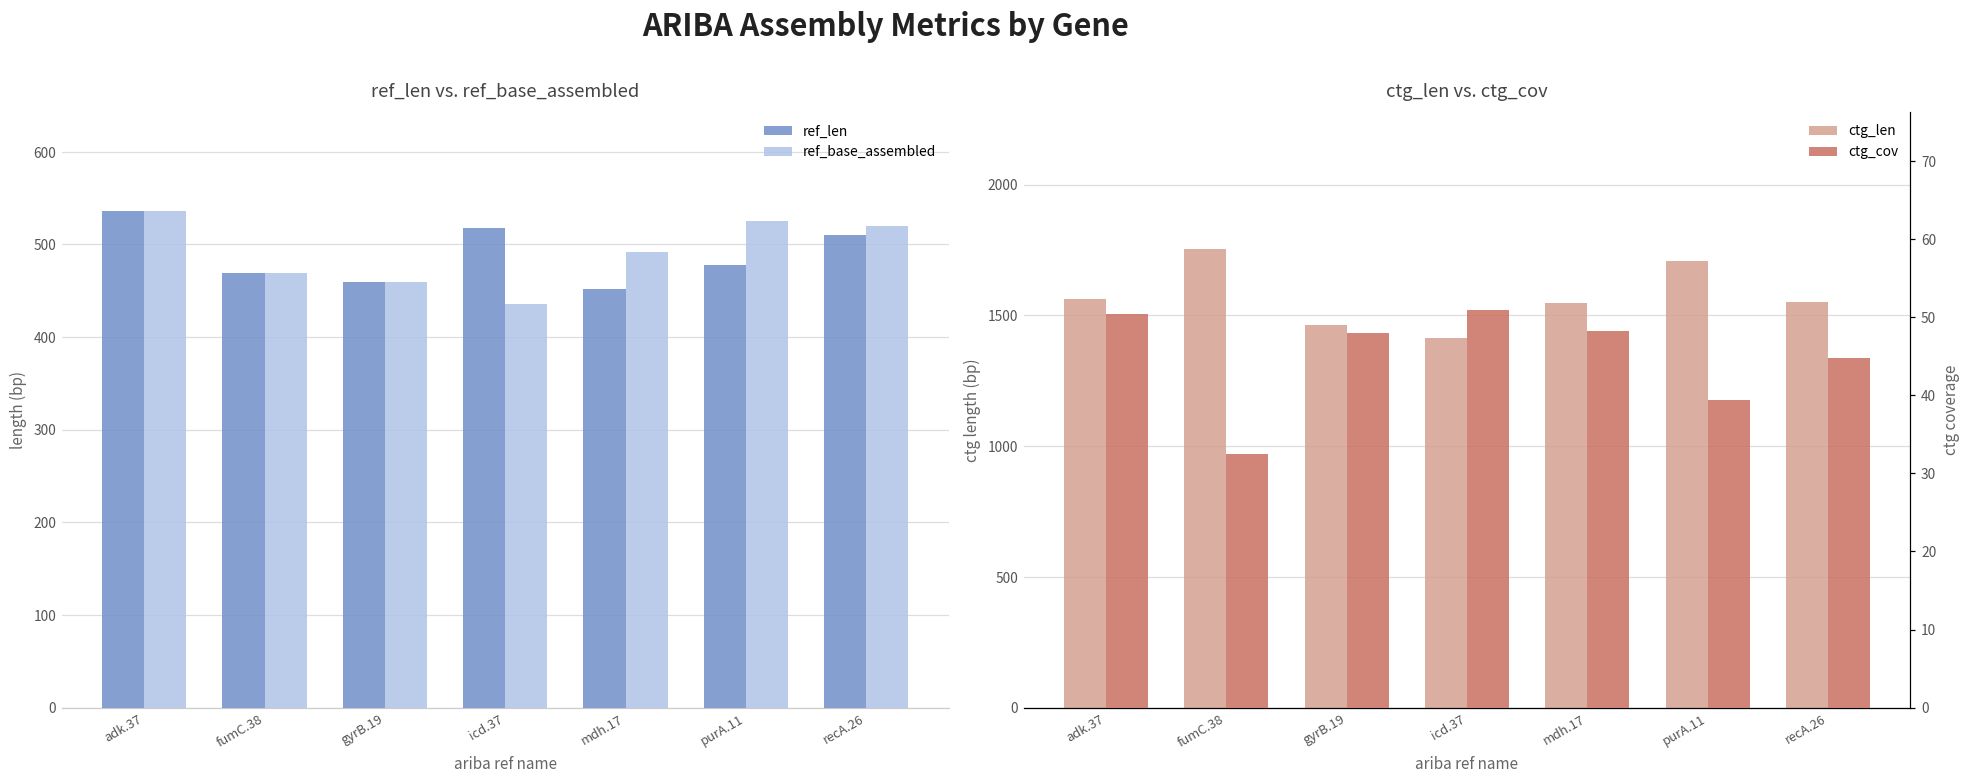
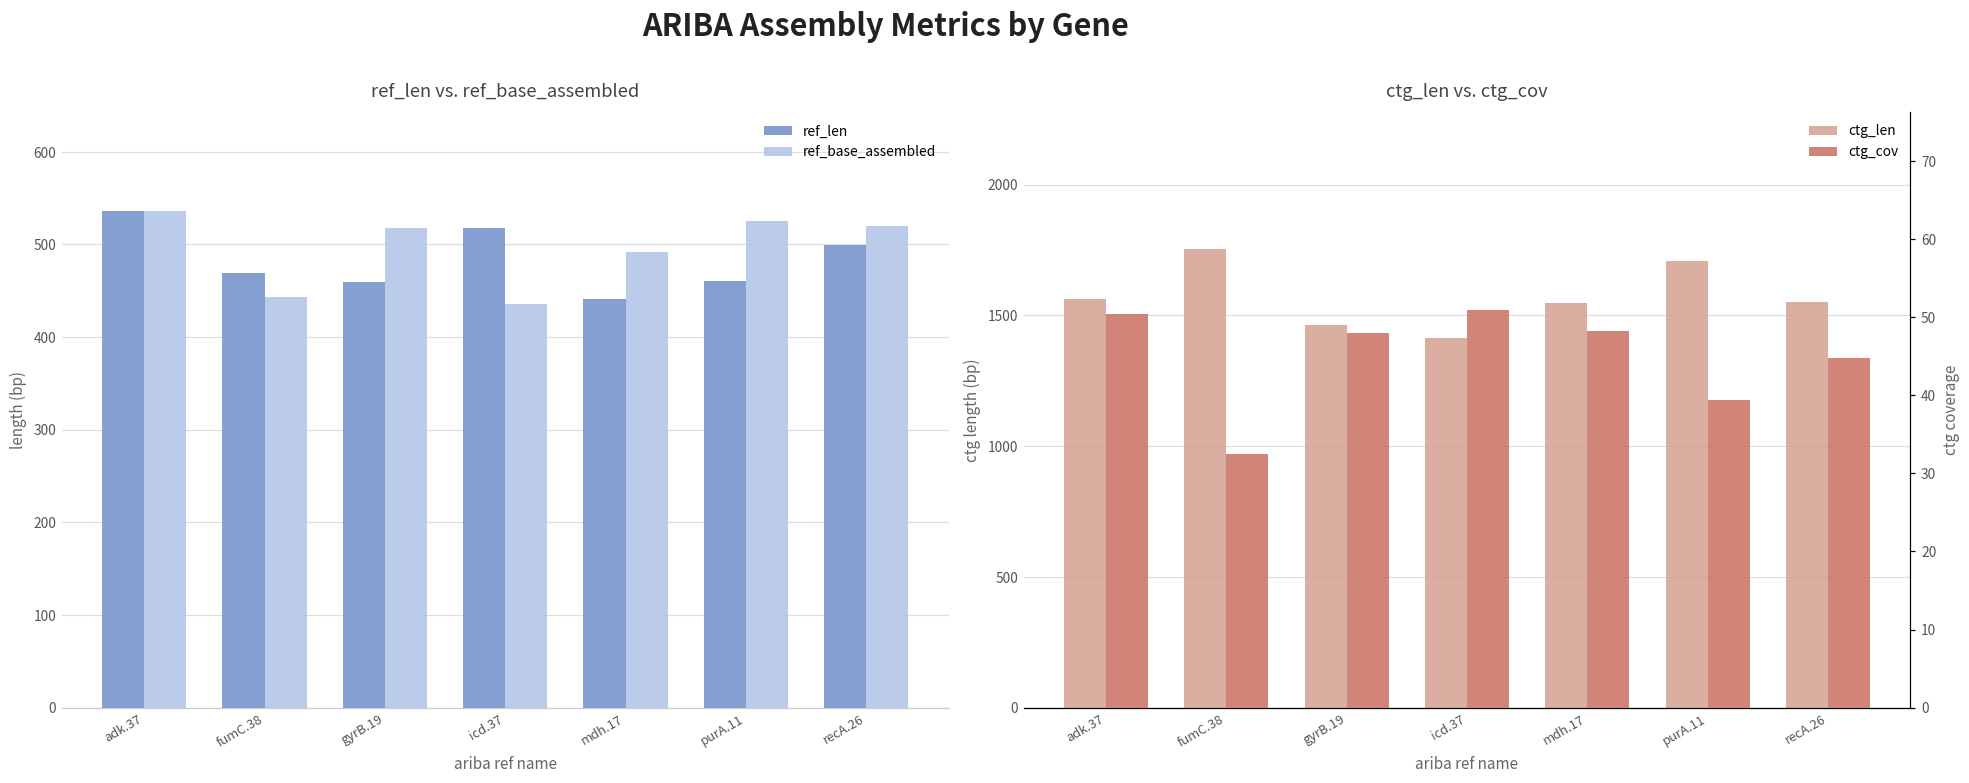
  {
    "ref_len vs. ref_base_assembled": {
      "ref_len": {
        "adk.37": 540,
        "fumC.38": 470,
        "gyrB.19": 460,
        "icd.37": 520,
-       "mdh.17": 450,
-       "purA.11": 480,
-       "recA.26": 510
+       "mdh.17": 440,
+       "purA.11": 460,
+       "recA.26": 500
      },
      "ref_base_assembled": {
        "adk.37": 540,
-       "fumC.38": 470,
-       "gyrB.19": 460,
+       "fumC.38": 440,
+       "gyrB.19": 520,
        "icd.37": 440,
        "mdh.17": 490,
        "purA.11": 530,
        "recA.26": 520
      }
    }
  }
